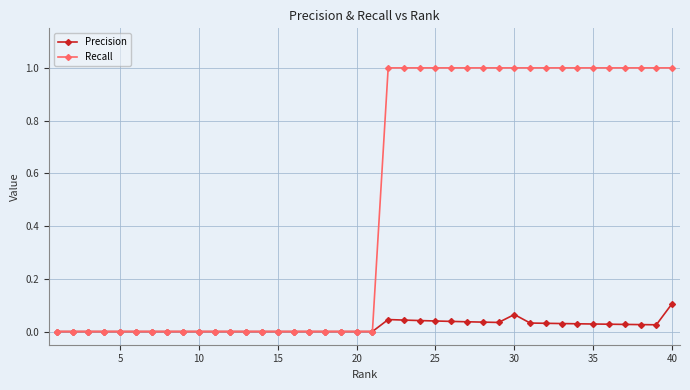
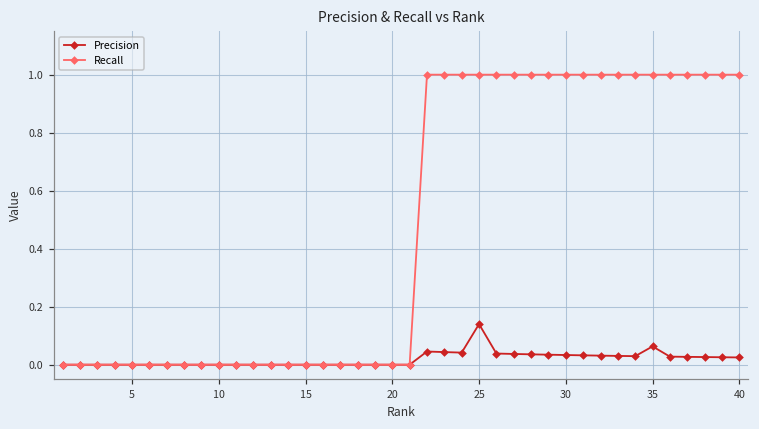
  {
    "Precision": {
-     "25": 0.04,
-     "30": 0.06,
-     "35": 0.03,
-     "40": 0.11
+     "25": 0.14,
+     "30": 0.03,
+     "35": 0.06,
+     "40": 0.03
    },
    "Recall": {
      "25": 1.00,
      "30": 1.00,
      "35": 1.00,
      "40": 1.00
    }
  }
